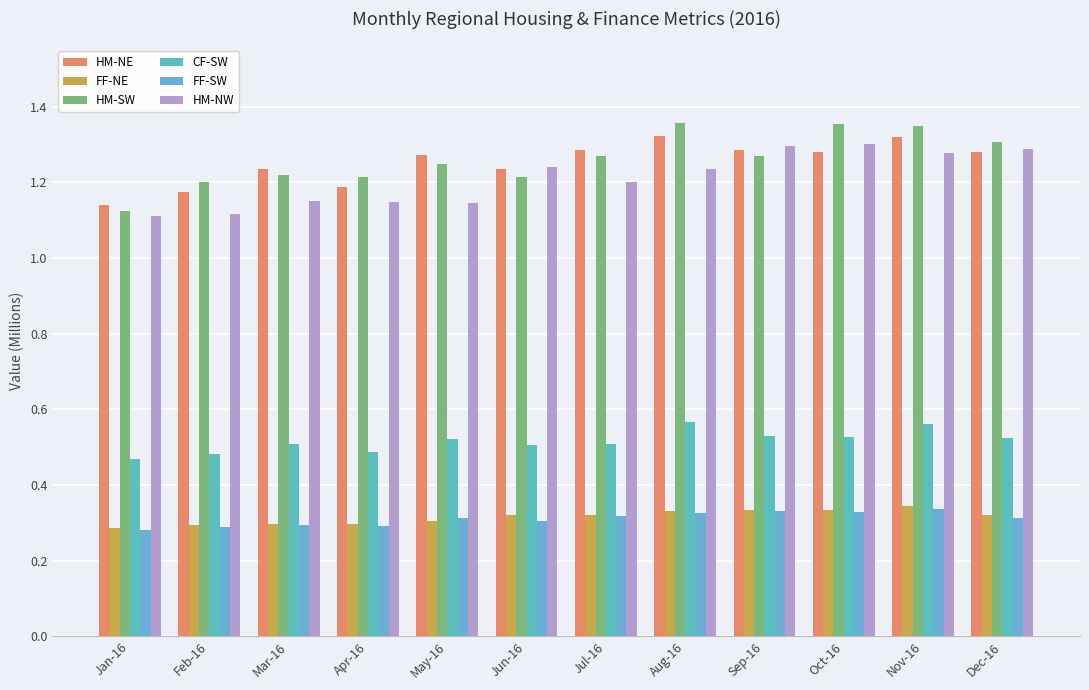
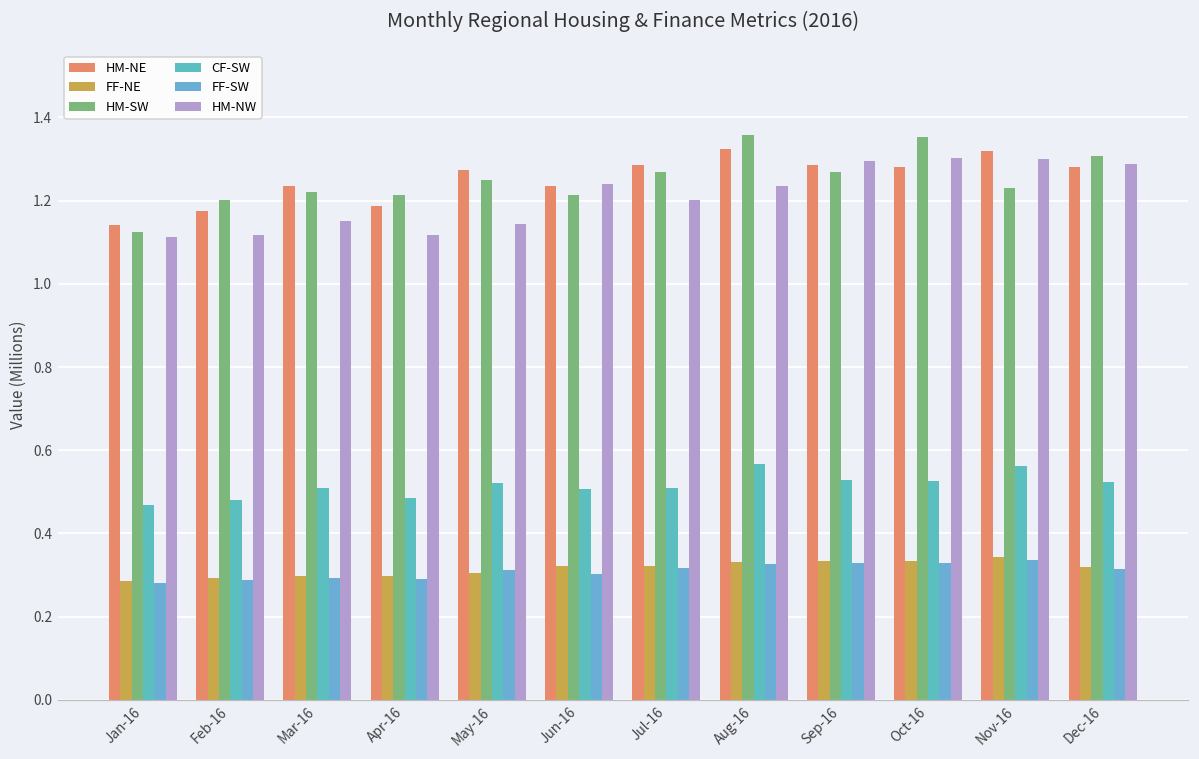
  {
    "HM-SW": {
      "Jan-16": 1.12,
      "Feb-16": 1.20,
      "Mar-16": 1.22,
      "Apr-16": 1.21,
      "May-16": 1.25,
      "Jun-16": 1.21,
      "Jul-16": 1.27,
      "Aug-16": 1.36,
      "Sep-16": 1.27,
      "Oct-16": 1.35,
-     "Nov-16": 1.35,
+     "Nov-16": 1.23,
      "Dec-16": 1.31
    },
    "HM-NW": {
      "Jan-16": 1.11,
      "Feb-16": 1.12,
      "Mar-16": 1.15,
-     "Apr-16": 1.15,
+     "Apr-16": 1.12,
      "May-16": 1.14,
      "Jun-16": 1.24,
      "Jul-16": 1.20,
      "Aug-16": 1.23,
      "Sep-16": 1.30,
      "Oct-16": 1.30,
-     "Nov-16": 1.28,
+     "Nov-16": 1.30,
      "Dec-16": 1.29
    }
  }
